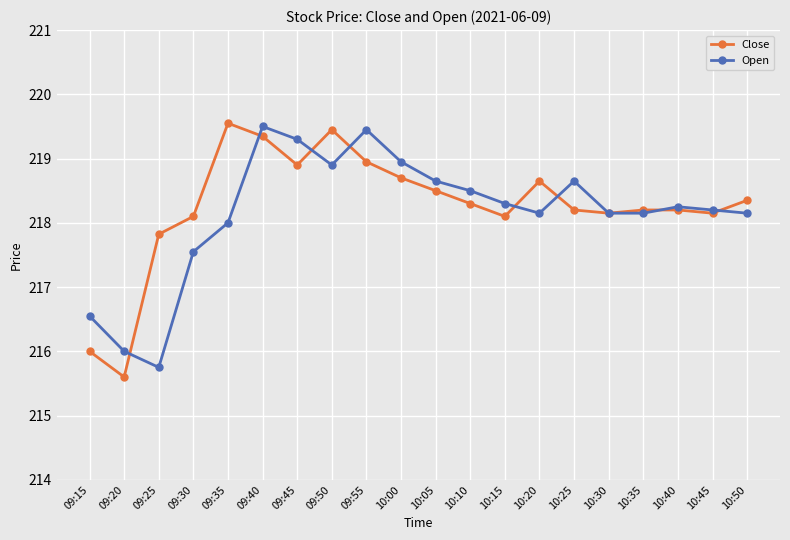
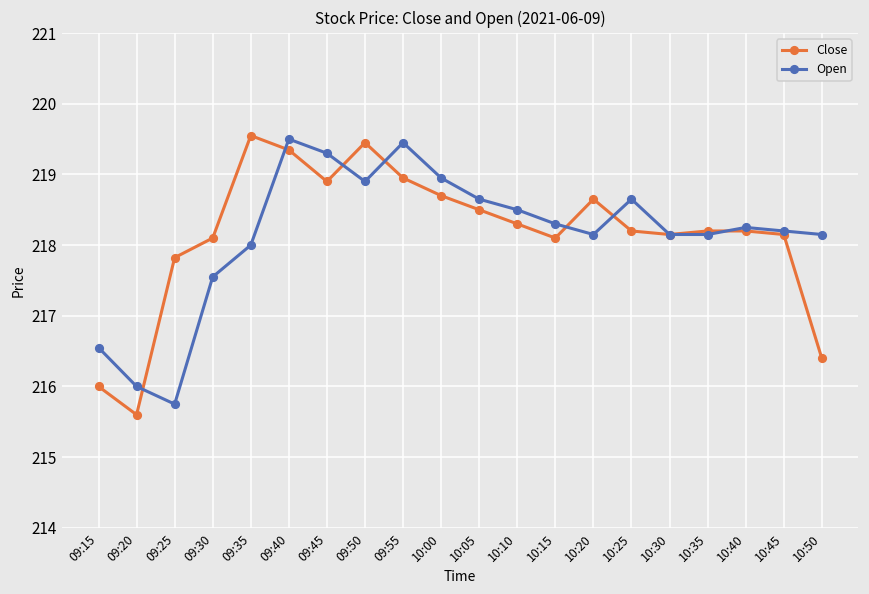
  {
    "Close": {
      "09:15": 216.0,
      "09:20": 215.6,
      "09:25": 217.8,
      "09:30": 218.1,
      "09:35": 219.6,
      "09:40": 219.3,
      "09:45": 218.9,
      "09:50": 219.4,
      "09:55": 218.9,
      "10:00": 218.7,
      "10:05": 218.5,
      "10:10": 218.3,
      "10:15": 218.1,
      "10:20": 218.6,
      "10:25": 218.2,
      "10:35": 218.2,
      "10:40": 218.2,
      "10:45": 218.1,
-     "10:50": 218.4
+     "10:50": 216.4
    },
    "Open": {
      "09:15": 216.6,
      "09:20": 216.0,
      "09:25": 215.8,
      "09:30": 217.6,
      "09:35": 218.0,
      "09:40": 219.5,
      "09:45": 219.3,
      "09:50": 218.9,
      "09:55": 219.4,
      "10:00": 218.9,
      "10:05": 218.6,
      "10:10": 218.5,
      "10:15": 218.3,
      "10:20": 218.1,
      "10:25": 218.6,
      "10:35": 218.1,
      "10:40": 218.3,
      "10:45": 218.2,
      "10:50": 218.1
    }
  }
